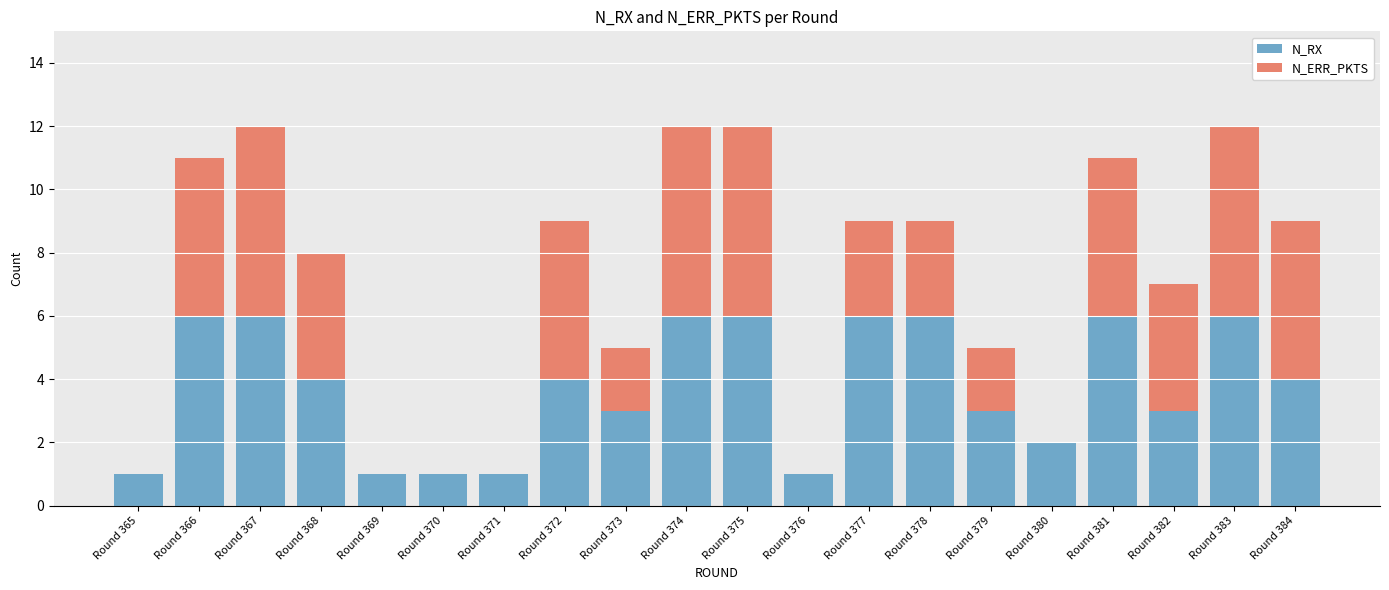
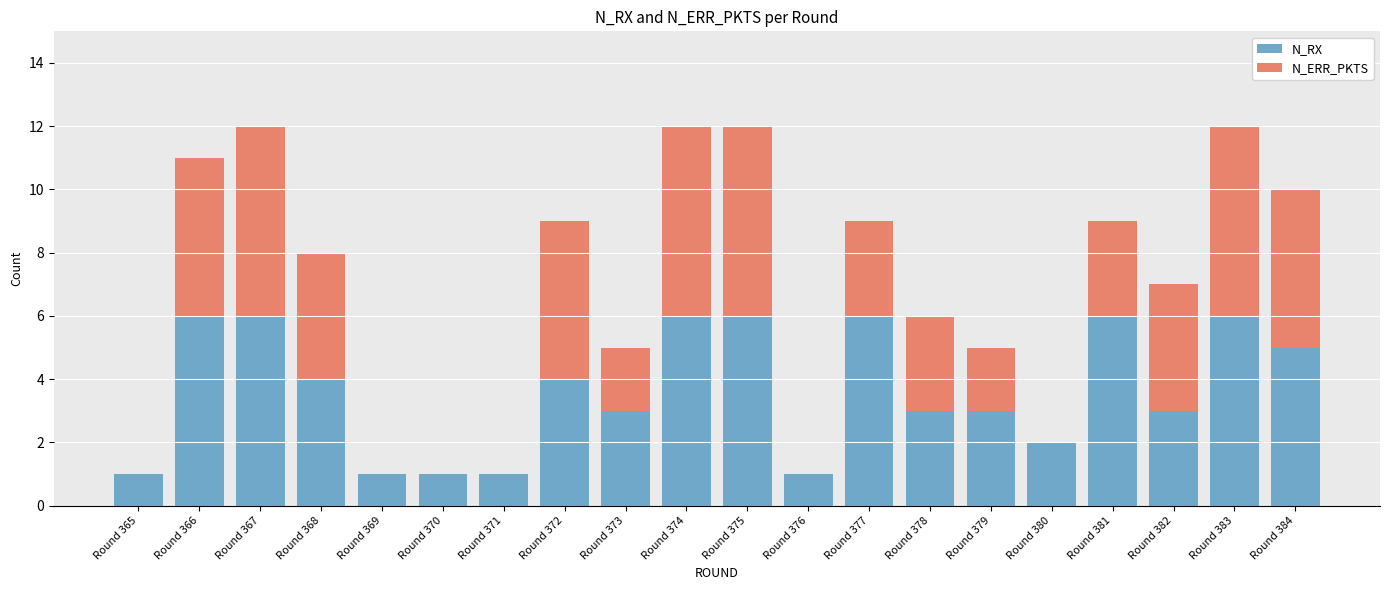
  {
    "N_RX": {
      "Round 365": 1,
      "Round 366": 6,
      "Round 367": 6,
      "Round 368": 4,
      "Round 369": 1,
      "Round 370": 1,
      "Round 371": 1,
      "Round 372": 4,
      "Round 373": 3,
      "Round 374": 6,
      "Round 375": 6,
      "Round 376": 1,
      "Round 377": 6,
-     "Round 378": 6,
+     "Round 378": 3,
      "Round 379": 3,
      "Round 380": 2,
      "Round 381": 6,
      "Round 382": 3,
      "Round 383": 6,
-     "Round 384": 4
+     "Round 384": 5
    },
    "N_ERR_PKTS": {
      "Round 365": 0,
      "Round 366": 5,
      "Round 367": 6,
      "Round 368": 4,
      "Round 369": 0,
      "Round 370": 0,
      "Round 371": 0,
      "Round 372": 5,
      "Round 373": 2,
      "Round 374": 6,
      "Round 375": 6,
      "Round 376": 0,
      "Round 377": 3,
      "Round 378": 3,
      "Round 379": 2,
      "Round 380": 0,
-     "Round 381": 5,
+     "Round 381": 3,
      "Round 382": 4,
      "Round 383": 6,
      "Round 384": 5
    }
  }
